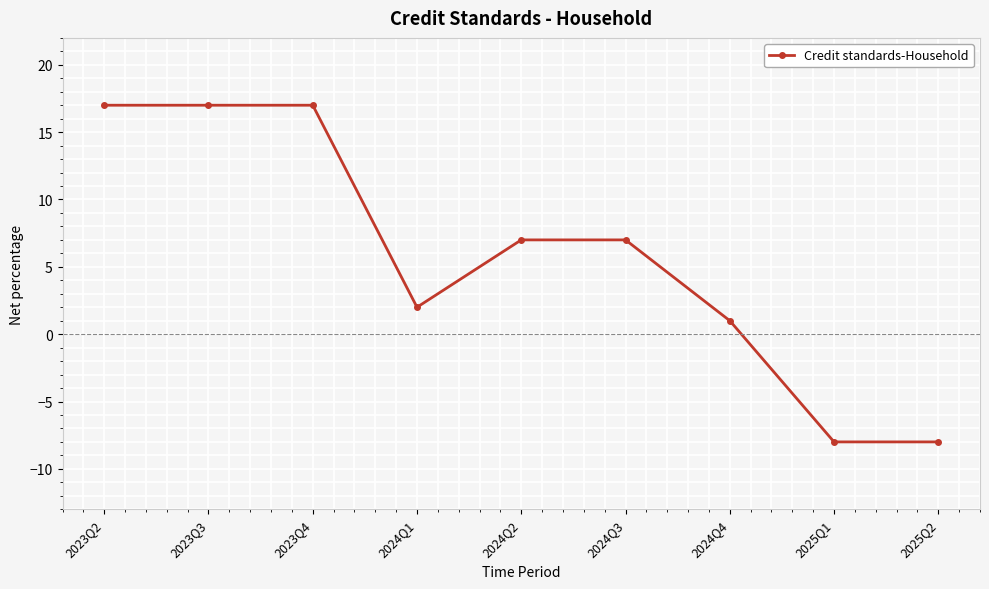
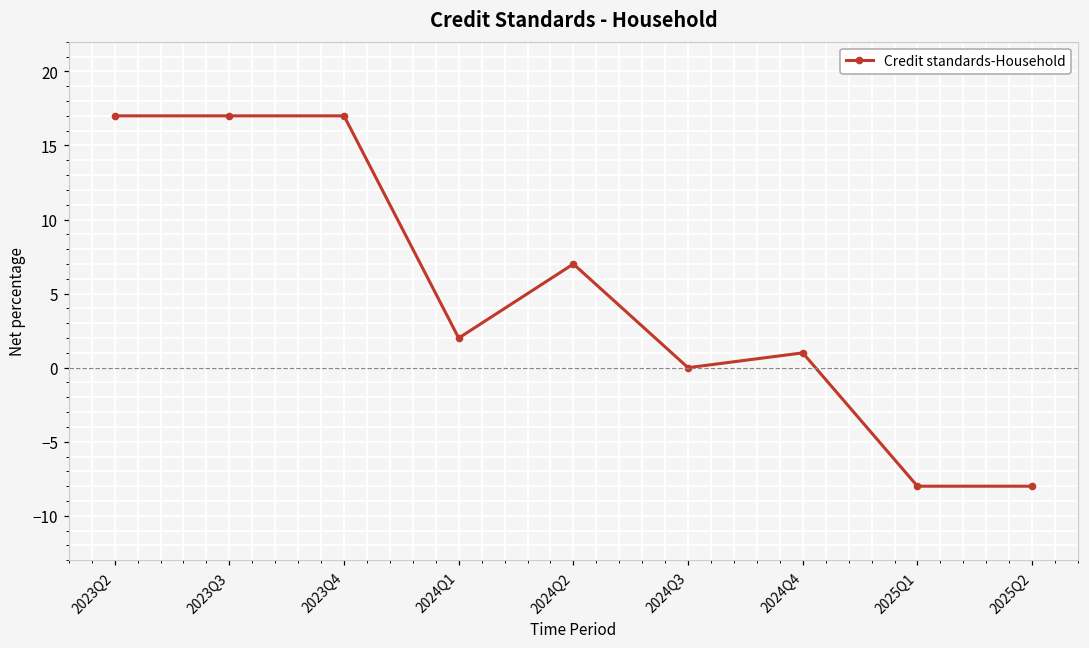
  {
    "2023Q2": 17,
    "2023Q3": 17,
    "2023Q4": 17,
    "2024Q1": 2,
    "2024Q2": 7,
-   "2024Q3": 7,
+   "2024Q3": 0,
    "2024Q4": 1,
    "2025Q1": -8,
    "2025Q2": -8
  }
